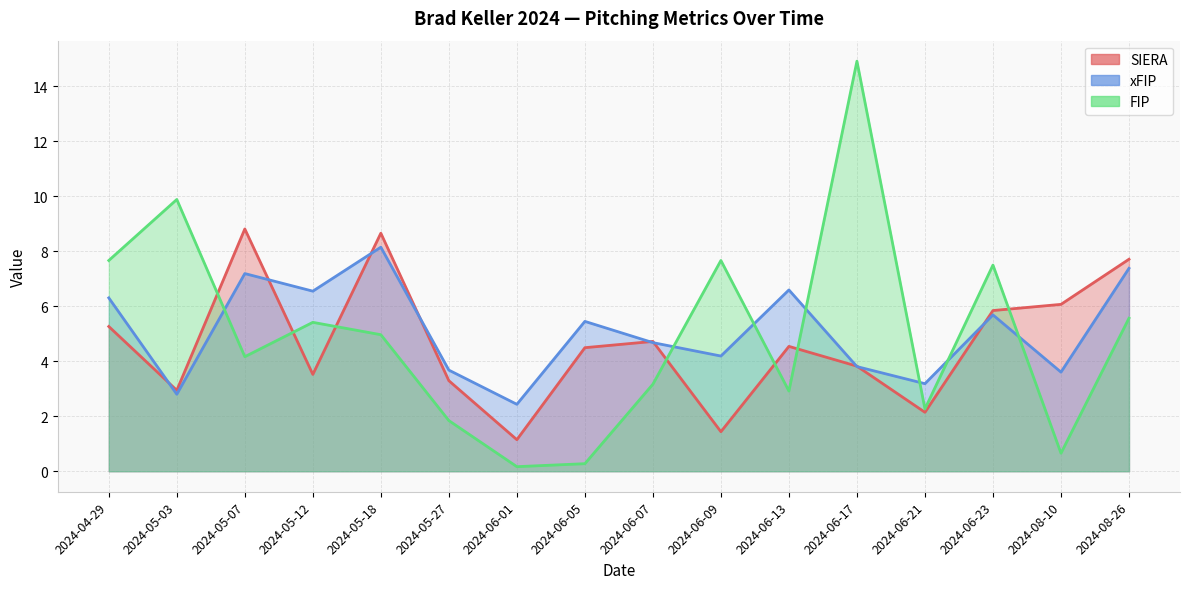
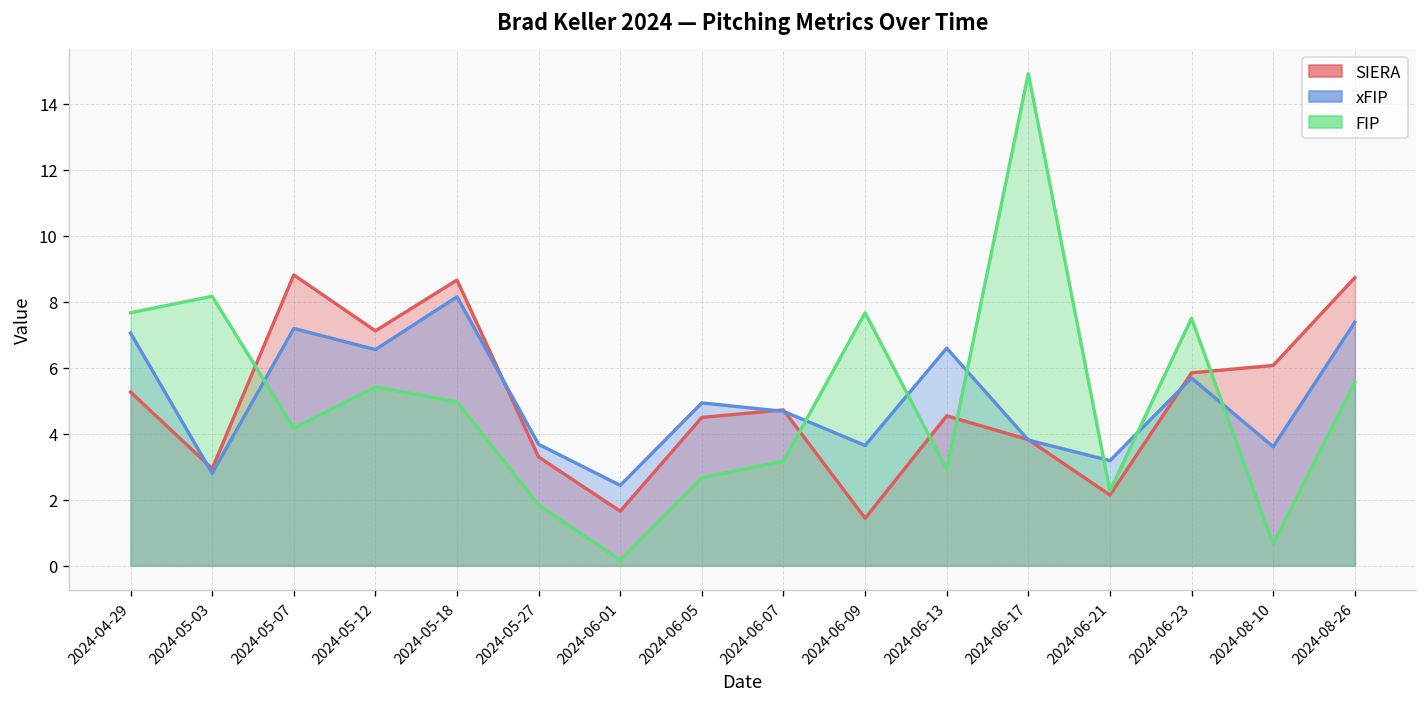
  {
    "SIERA": {
      "2024-04-29": 5.3,
      "2024-05-03": 2.9,
      "2024-05-07": 8.8,
-     "2024-05-12": 3.5,
+     "2024-05-12": 7.1,
      "2024-05-18": 8.7,
      "2024-05-27": 3.3,
-     "2024-06-01": 1.1,
+     "2024-06-01": 1.7,
      "2024-06-05": 4.5,
      "2024-06-09": 1.4,
      "2024-06-13": 4.5,
      "2024-06-21": 2.1,
      "2024-06-23": 5.8,
      "2024-08-10": 6.1,
-     "2024-08-26": 7.7
+     "2024-08-26": 8.7
    },
    "xFIP": {
-     "2024-04-29": 6.3,
+     "2024-04-29": 7.1,
      "2024-05-03": 2.8,
      "2024-05-07": 7.2,
      "2024-05-12": 6.6,
      "2024-05-18": 8.1,
      "2024-05-27": 3.7,
      "2024-06-01": 2.4,
-     "2024-06-05": 5.5,
-     "2024-06-09": 4.2,
+     "2024-06-05": 4.9,
+     "2024-06-09": 3.6,
      "2024-06-13": 6.6,
      "2024-06-21": 3.2,
      "2024-06-23": 5.7,
      "2024-08-10": 3.6,
      "2024-08-26": 7.4
    },
    "FIP": {
      "2024-04-29": 7.7,
-     "2024-05-03": 9.9,
+     "2024-05-03": 8.2,
      "2024-05-07": 4.2,
      "2024-05-12": 5.4,
      "2024-05-18": 5.0,
      "2024-05-27": 1.8,
      "2024-06-01": 0.2,
-     "2024-06-05": 0.3,
+     "2024-06-05": 2.7,
      "2024-06-07": 3.2,
      "2024-06-09": 7.7,
      "2024-06-13": 2.9,
      "2024-06-17": 14.9,
      "2024-06-21": 2.3,
      "2024-06-23": 7.5,
      "2024-08-10": 0.7,
      "2024-08-26": 5.6
    }
  }
